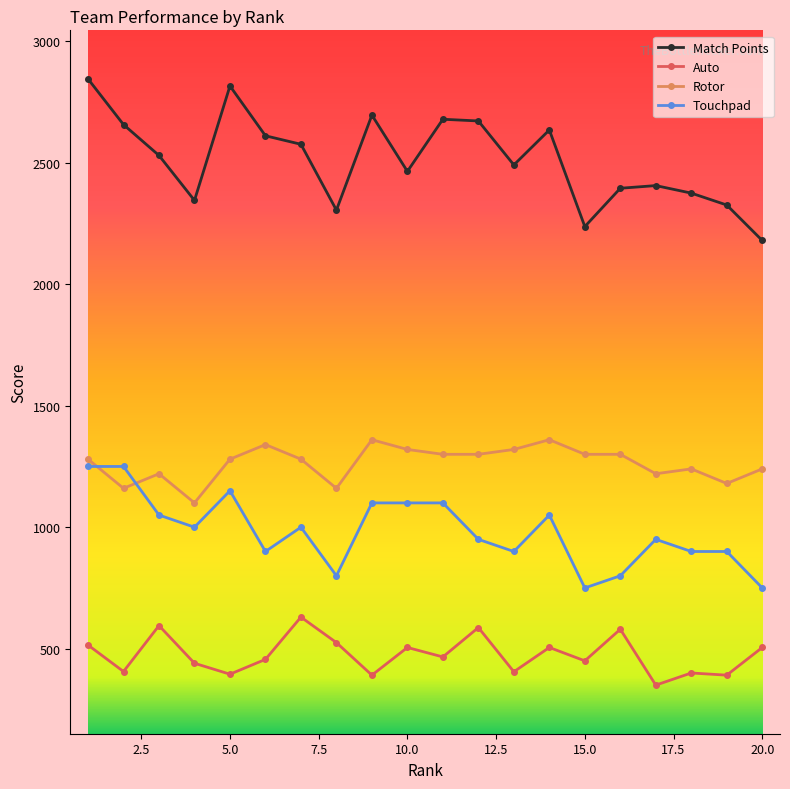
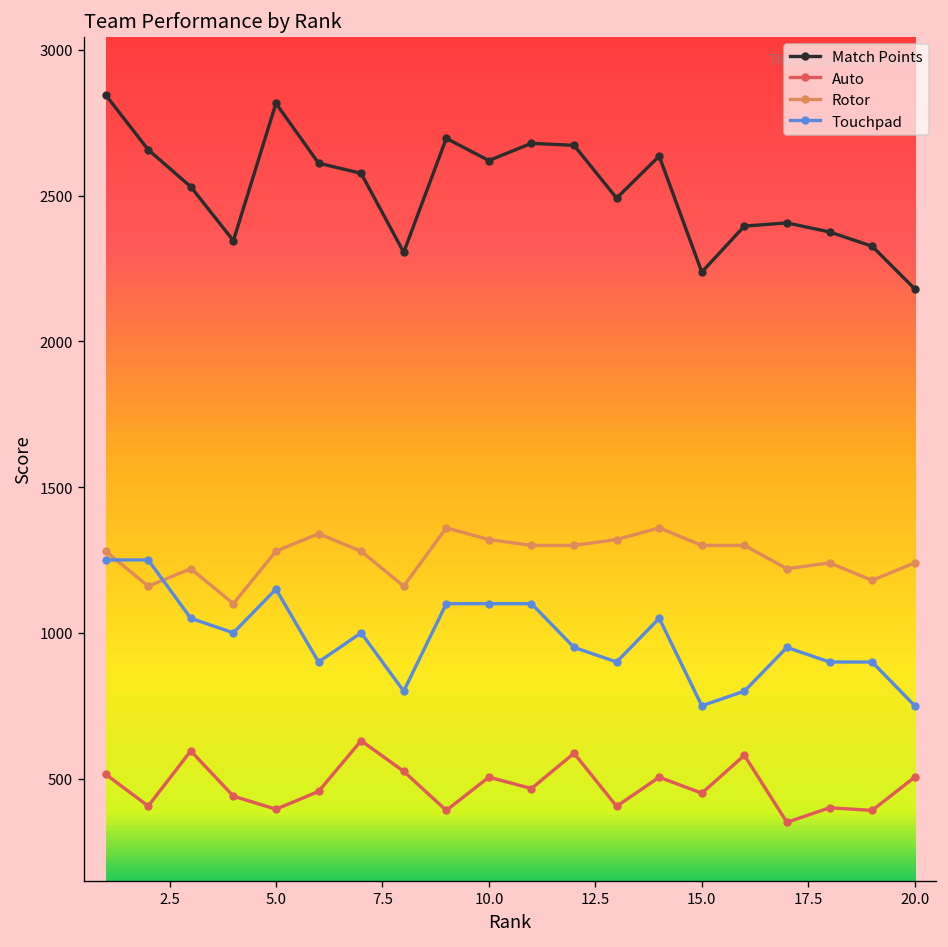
  {
    "Match Points": {
      "5.0": 2820,
-     "10.0": 2460,
+     "10.0": 2620,
      "15.0": 2240,
      "20.0": 2180
    },
    "Touchpad": {
      "5.0": 1150,
      "10.0": 1100,
      "15.0": 750,
      "20.0": 750
    }
  }
